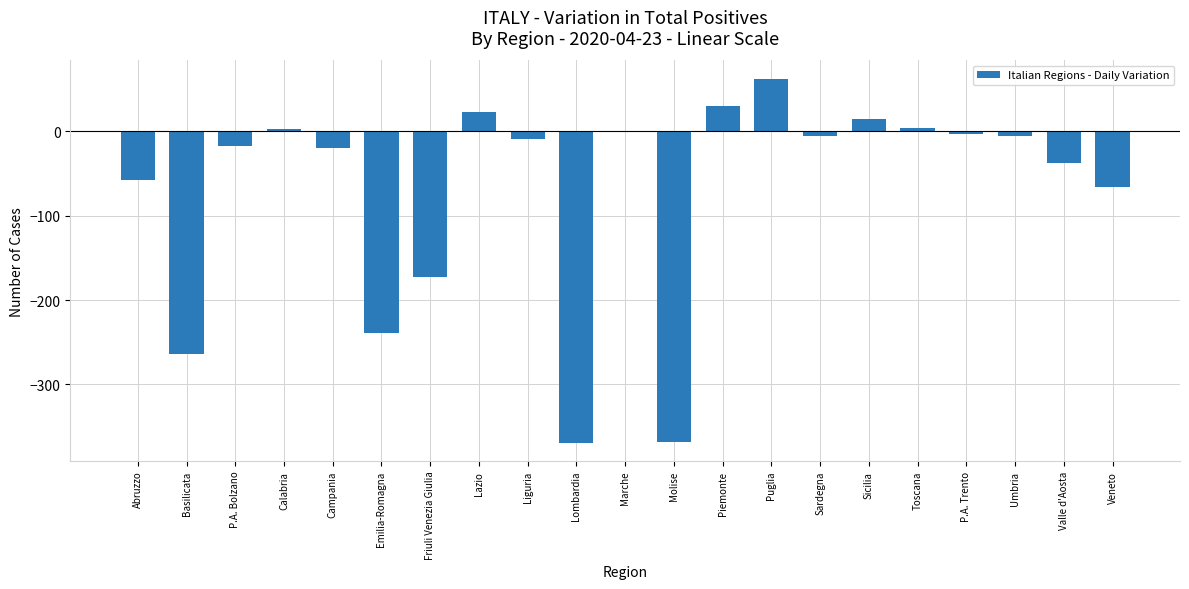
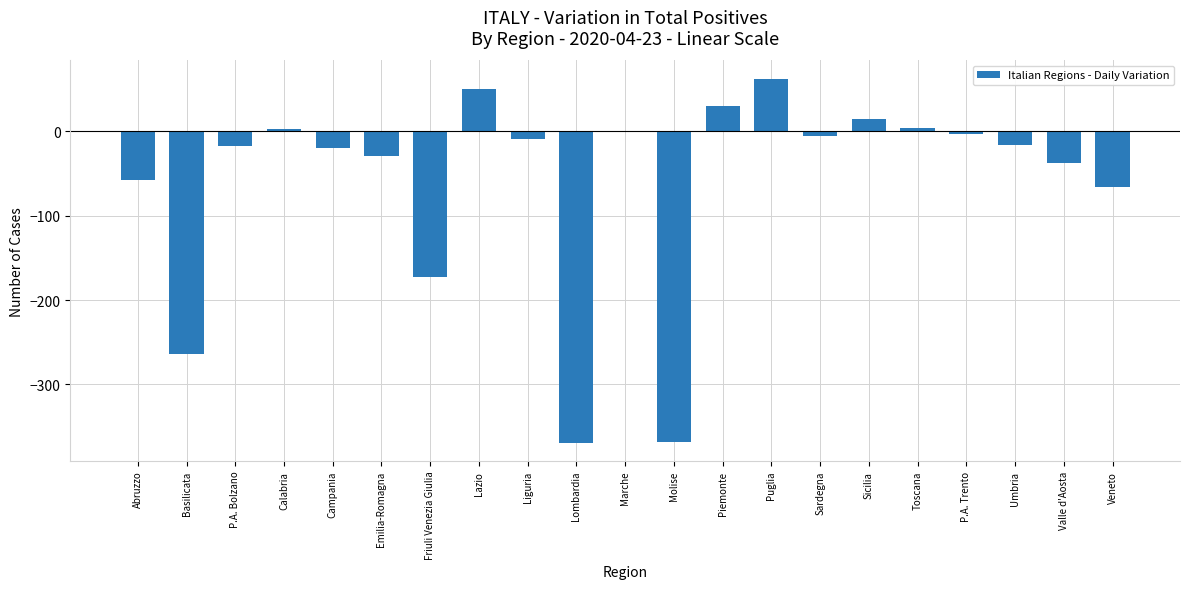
  {
    "Abruzzo": -60,
    "Basilicata": -260,
    "P.A. Bolzano": -20,
    "Campania": -20,
-   "Emilia-Romagna": -240,
+   "Emilia-Romagna": -30,
    "Friuli Venezia Giulia": -170,
-   "Lazio": 20,
+   "Lazio": 50,
    "Liguria": -10,
    "Lombardia": -370,
    "Marche": 0,
    "Molise": -370,
    "Piemonte": 30,
    "Puglia": 60,
    "Sardegna": -10,
    "Sicilia": 10,
    "Toscana": 0,
    "P.A. Trento": 0,
-   "Umbria": -10,
+   "Umbria": -20,
    "Valle d'Aosta": -40,
    "Veneto": -70
  }
